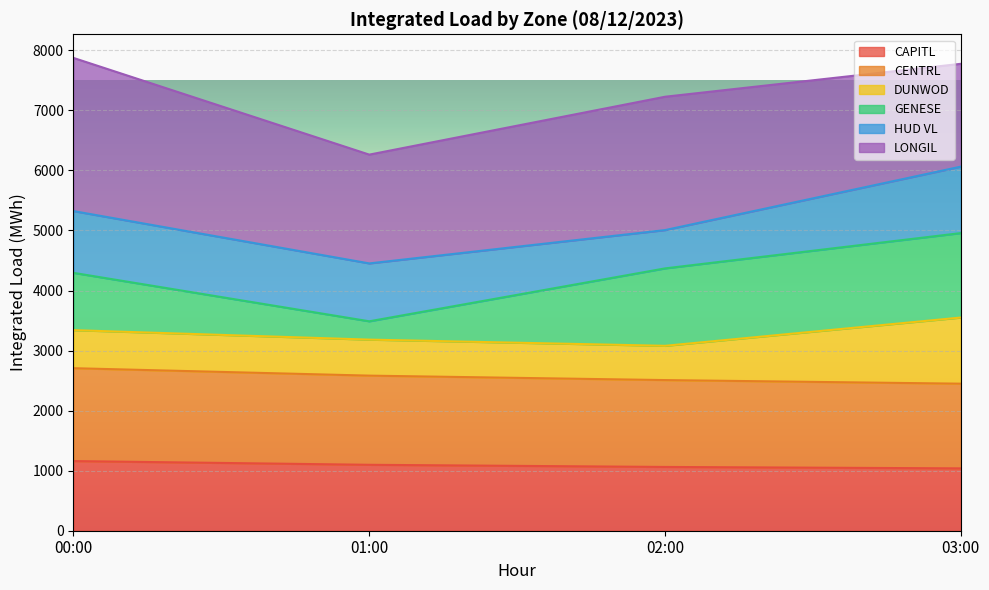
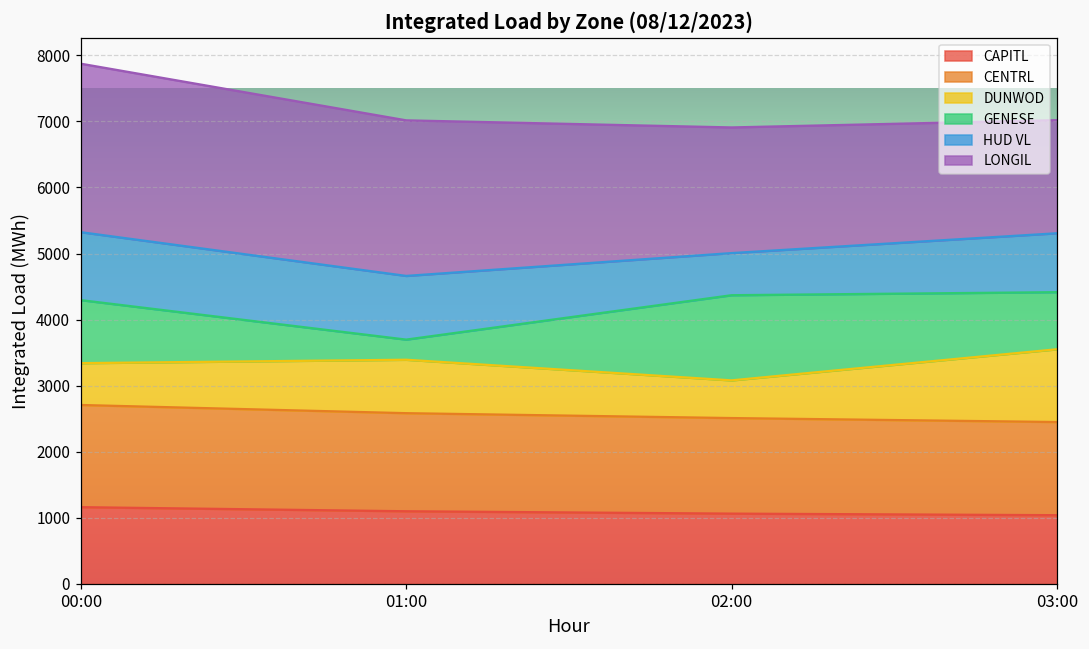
  {
    "DUNWOD": {
      "00:00": 600,
-     "01:00": 600,
+     "01:00": 800,
      "02:00": 600,
      "03:00": 1100
    },
    "GENESE": {
      "00:00": 1000,
      "01:00": 300,
      "02:00": 1300,
-     "03:00": 1400
+     "03:00": 900
    },
    "HUD VL": {
      "00:00": 1000,
      "01:00": 1000,
      "02:00": 600,
-     "03:00": 1100
+     "03:00": 900
    },
    "LONGIL": {
      "00:00": 2600,
-     "01:00": 1800,
-     "02:00": 2200,
+     "01:00": 2400,
+     "02:00": 1900,
      "03:00": 1700
    }
  }
